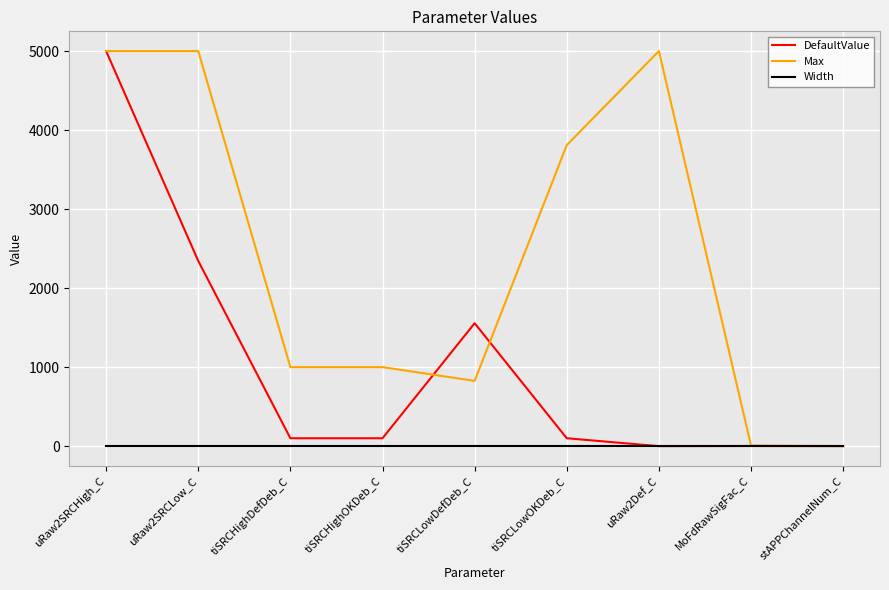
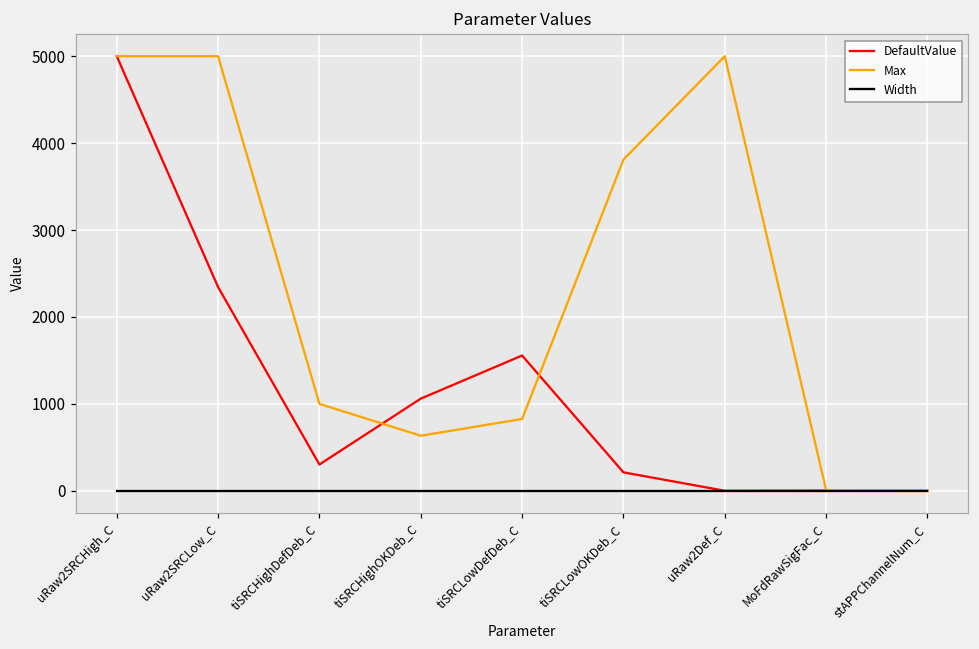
  {
    "DefaultValue": {
      "uRaw2SRCLow_C": 2300,
-     "tiSRCHighDefDeb_C": 100,
-     "tiSRCHighOKDeb_C": 100,
+     "tiSRCHighDefDeb_C": 300,
+     "tiSRCHighOKDeb_C": 1100,
      "tiSRCLowDefDeb_C": 1600,
-     "tiSRCLowOKDeb_C": 100
+     "tiSRCLowOKDeb_C": 200
    },
    "Max": {
      "uRaw2SRCLow_C": 5000,
      "tiSRCHighDefDeb_C": 1000,
-     "tiSRCHighOKDeb_C": 1000,
+     "tiSRCHighOKDeb_C": 600,
      "tiSRCLowDefDeb_C": 800,
      "tiSRCLowOKDeb_C": 3800,
      "uRaw2Def_C": 5000
    },
    "Width": {
      "uRaw2SRCHigh_C": 0,
      "uRaw2SRCLow_C": 0,
      "tiSRCHighDefDeb_C": 0,
      "tiSRCHighOKDeb_C": 0,
      "tiSRCLowDefDeb_C": 0,
      "tiSRCLowOKDeb_C": 0
    }
  }
